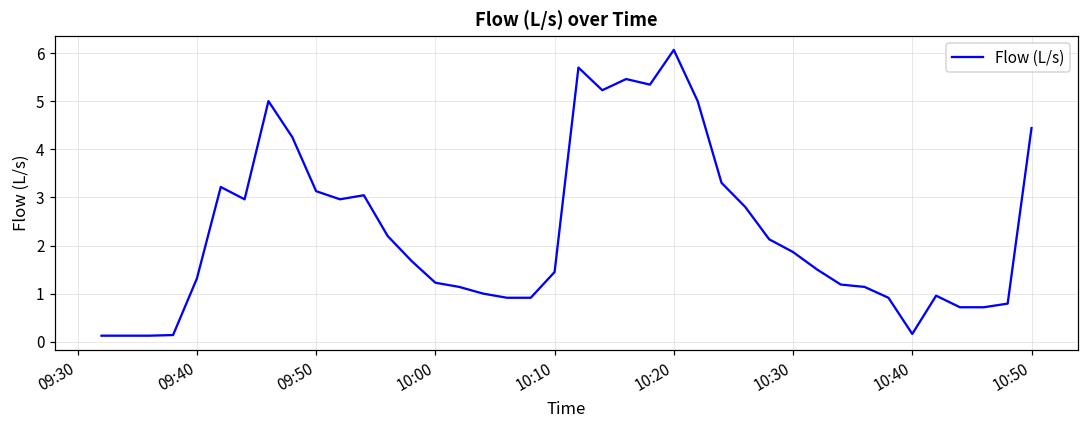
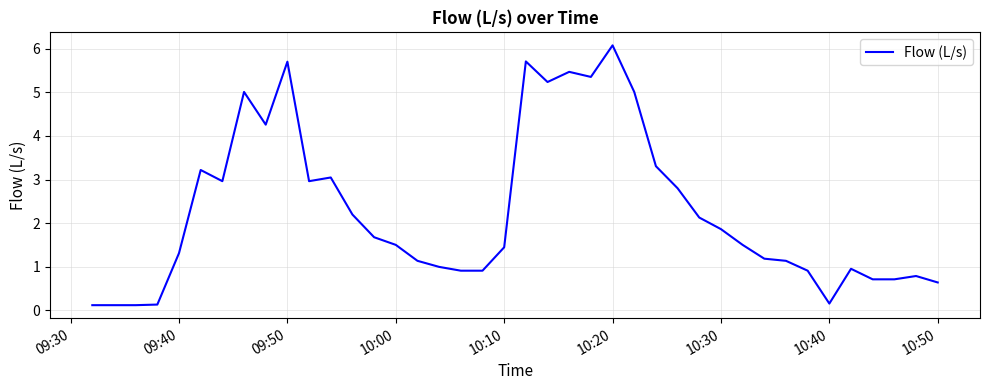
  {
    "09:40": 1.3,
-   "09:50": 3.1,
-   "10:00": 1.2,
+   "09:50": 5.7,
+   "10:00": 1.5,
    "10:10": 1.4,
    "10:20": 6.1,
    "10:30": 1.9,
    "10:40": 0.2,
-   "10:50": 4.4
+   "10:50": 0.6
  }
